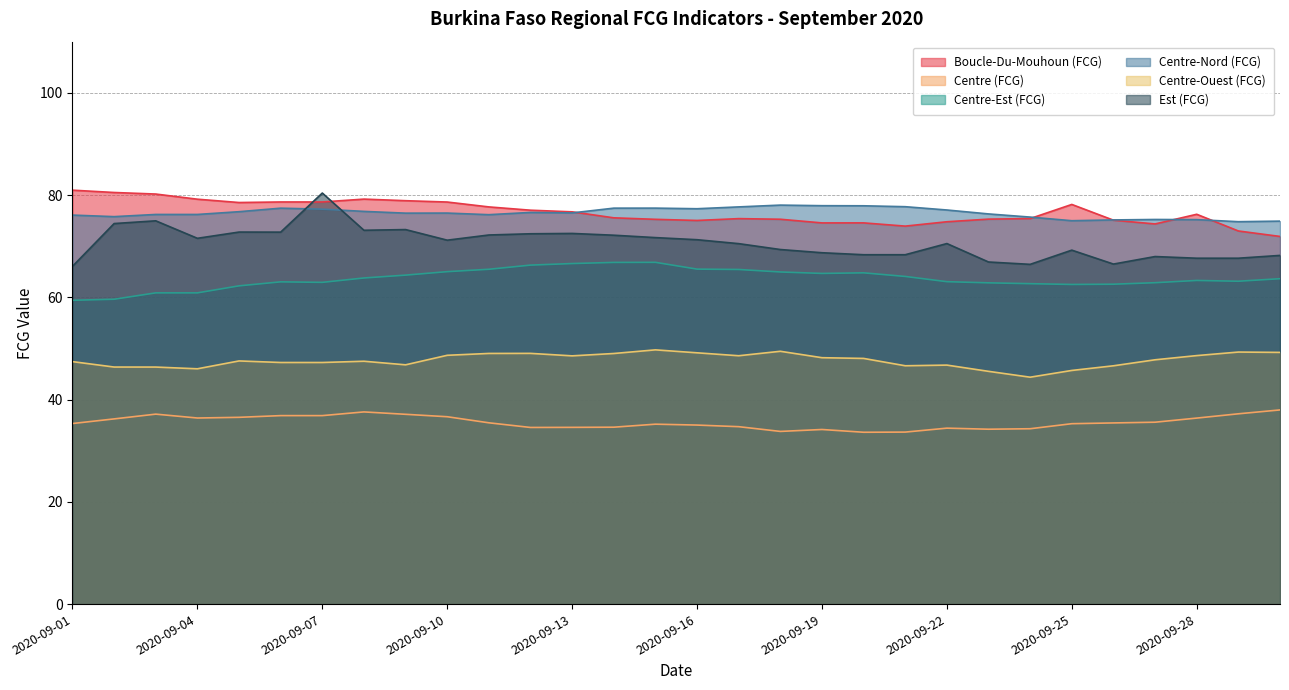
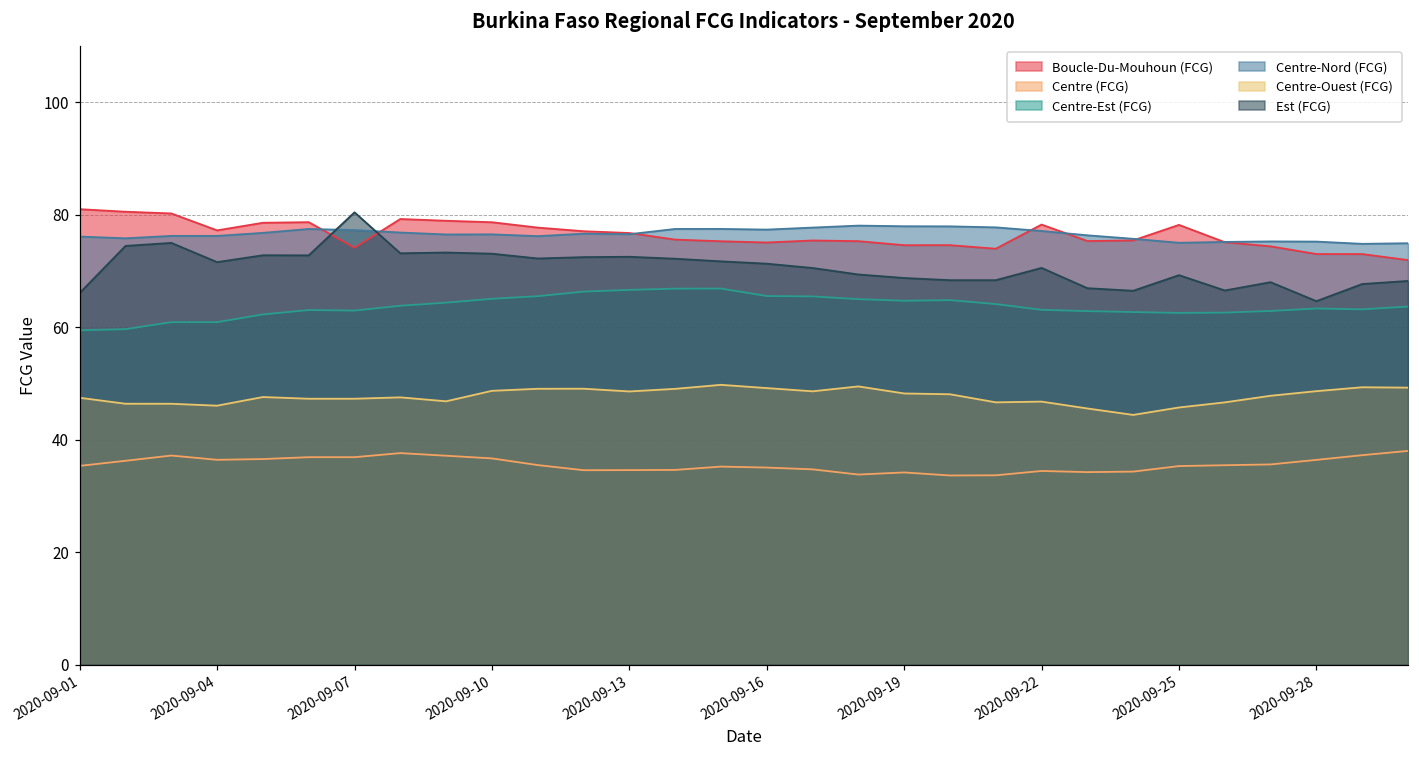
  {
    "Boucle-Du-Mouhoun (FCG)": {
      "2020-09-01": 81,
-     "2020-09-04": 79,
-     "2020-09-07": 79,
+     "2020-09-04": 77,
+     "2020-09-07": 74,
      "2020-09-10": 79,
      "2020-09-16": 75,
      "2020-09-19": 75,
-     "2020-09-22": 75,
+     "2020-09-22": 78,
      "2020-09-25": 78,
-     "2020-09-28": 76
+     "2020-09-28": 73
    },
    "Est (FCG)": {
      "2020-09-01": 66,
      "2020-09-04": 72,
      "2020-09-07": 80,
-     "2020-09-10": 71,
+     "2020-09-10": 73,
      "2020-09-13": 72,
      "2020-09-16": 71,
      "2020-09-19": 69,
      "2020-09-22": 71,
      "2020-09-25": 69,
-     "2020-09-28": 68
+     "2020-09-28": 65
    }
  }
